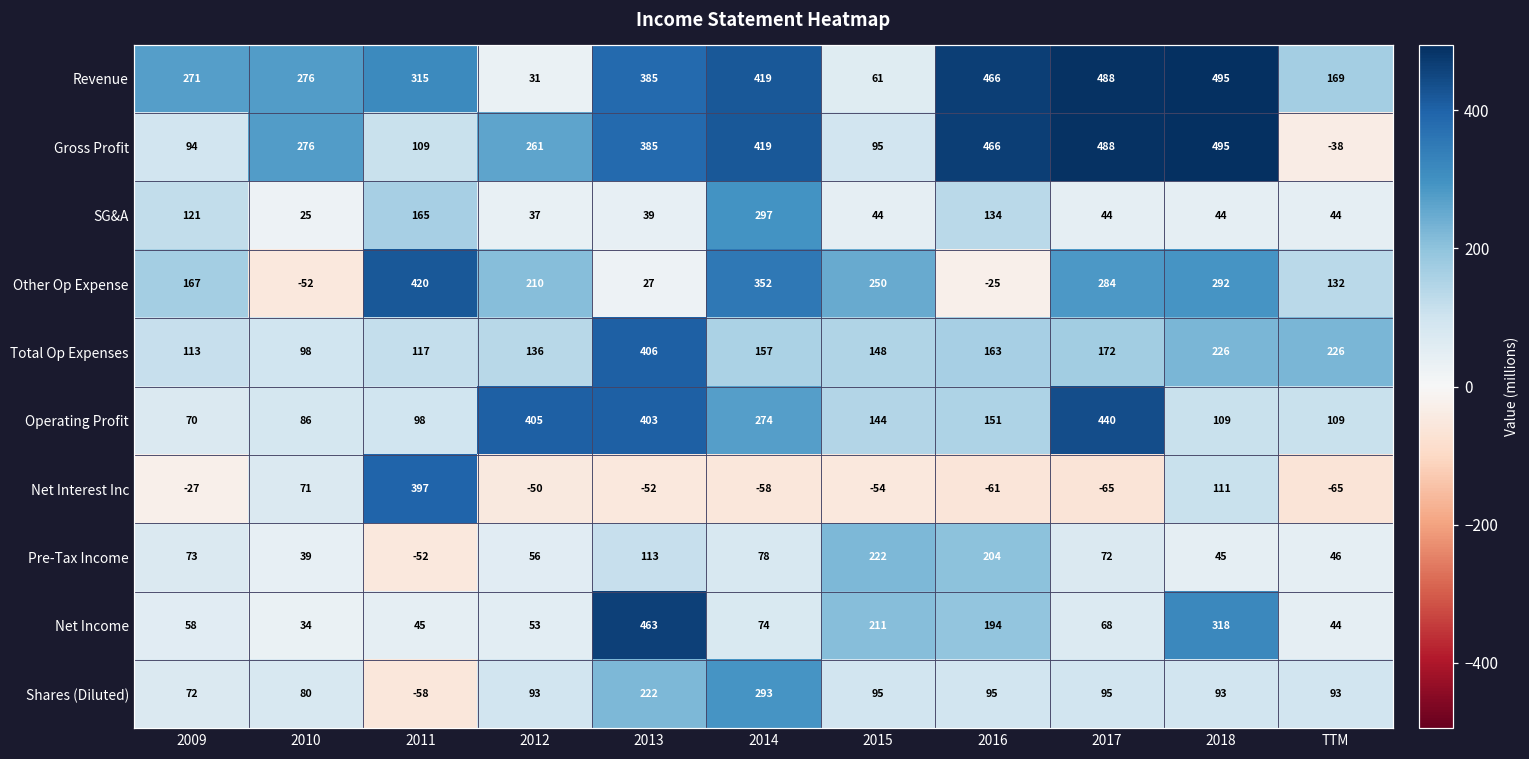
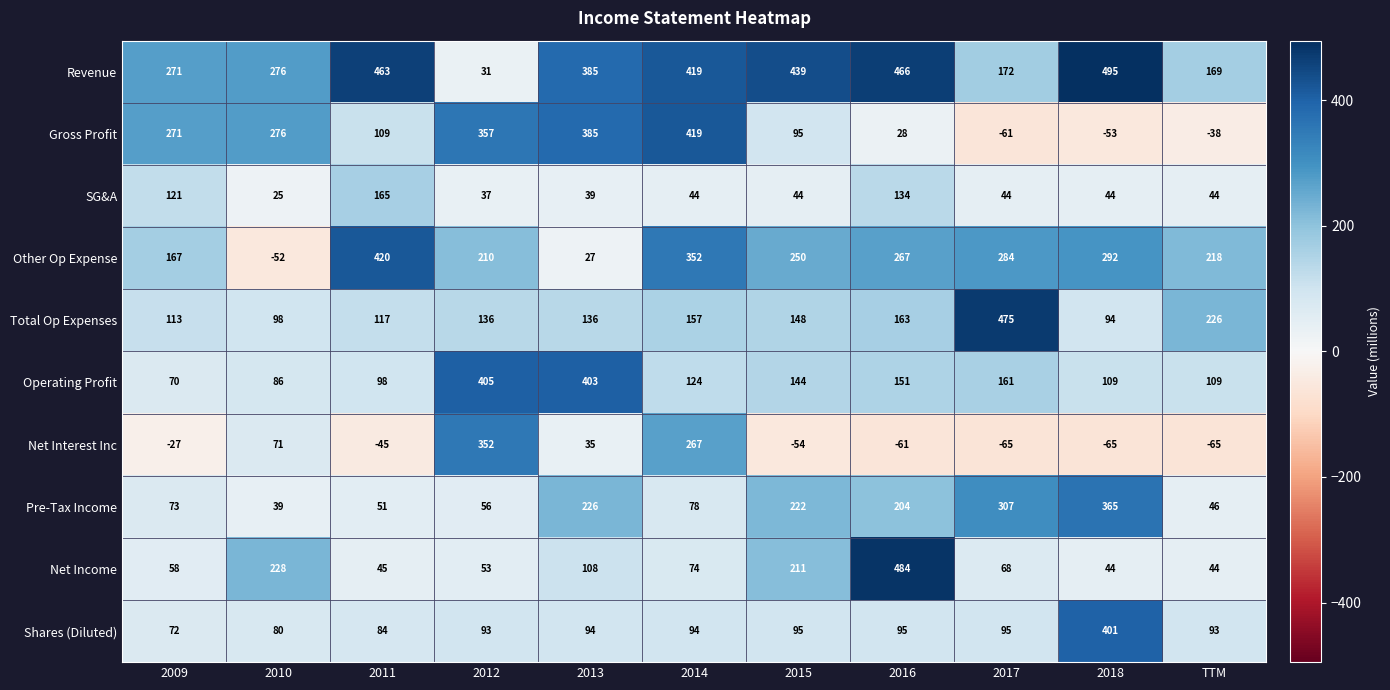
  {
    "Revenue": {
      "2009": 271,
      "2010": 276,
-     "2011": 315,
+     "2011": 463,
      "2012": 31,
      "2013": 385,
      "2014": 419,
-     "2015": 61,
+     "2015": 439,
      "2016": 466,
-     "2017": 488,
+     "2017": 172,
      "2018": 495,
      "TTM": 169
    },
    "Gross Profit": {
-     "2009": 94,
+     "2009": 271,
      "2010": 276,
      "2011": 109,
-     "2012": 261,
+     "2012": 357,
      "2013": 385,
      "2014": 419,
      "2015": 95,
-     "2016": 466,
-     "2017": 488,
-     "2018": 495,
+     "2016": 28,
+     "2017": -61,
+     "2018": -53,
      "TTM": -38
    },
    "SG&A": {
      "2009": 121,
      "2010": 25,
      "2011": 165,
      "2012": 37,
      "2013": 39,
-     "2014": 297,
+     "2014": 44,
      "2015": 44,
      "2016": 134,
      "2017": 44,
      "2018": 44,
      "TTM": 44
    },
    "Other Op Expense": {
      "2009": 167,
      "2010": -52,
      "2011": 420,
      "2012": 210,
      "2013": 27,
      "2014": 352,
      "2015": 250,
-     "2016": -25,
+     "2016": 267,
      "2017": 284,
      "2018": 292,
-     "TTM": 132
+     "TTM": 218
    },
    "Total Op Expenses": {
      "2009": 113,
      "2010": 98,
      "2011": 117,
      "2012": 136,
-     "2013": 406,
+     "2013": 136,
      "2014": 157,
      "2015": 148,
      "2016": 163,
-     "2017": 172,
-     "2018": 226,
+     "2017": 475,
+     "2018": 94,
      "TTM": 226
    },
    "Operating Profit": {
      "2009": 70,
      "2010": 86,
      "2011": 98,
      "2012": 405,
      "2013": 403,
-     "2014": 274,
+     "2014": 124,
      "2015": 144,
      "2016": 151,
-     "2017": 440,
+     "2017": 161,
      "2018": 109,
      "TTM": 109
    },
    "Net Interest Inc": {
      "2009": -27,
      "2010": 71,
-     "2011": 397,
-     "2012": -50,
-     "2013": -52,
-     "2014": -58,
+     "2011": -45,
+     "2012": 352,
+     "2013": 35,
+     "2014": 267,
      "2015": -54,
      "2016": -61,
      "2017": -65,
-     "2018": 111,
+     "2018": -65,
      "TTM": -65
    },
    "Pre-Tax Income": {
      "2009": 73,
      "2010": 39,
-     "2011": -52,
+     "2011": 51,
      "2012": 56,
-     "2013": 113,
+     "2013": 226,
      "2014": 78,
      "2015": 222,
      "2016": 204,
-     "2017": 72,
-     "2018": 45,
+     "2017": 307,
+     "2018": 365,
      "TTM": 46
    },
    "Net Income": {
      "2009": 58,
-     "2010": 34,
+     "2010": 228,
      "2011": 45,
      "2012": 53,
-     "2013": 463,
+     "2013": 108,
      "2014": 74,
      "2015": 211,
-     "2016": 194,
+     "2016": 484,
      "2017": 68,
-     "2018": 318,
+     "2018": 44,
      "TTM": 44
    },
    "Shares (Diluted)": {
      "2009": 72,
      "2010": 80,
-     "2011": -58,
+     "2011": 84,
      "2012": 93,
-     "2013": 222,
-     "2014": 293,
+     "2013": 94,
+     "2014": 94,
      "2015": 95,
      "2016": 95,
      "2017": 95,
-     "2018": 93,
+     "2018": 401,
      "TTM": 93
    }
  }
